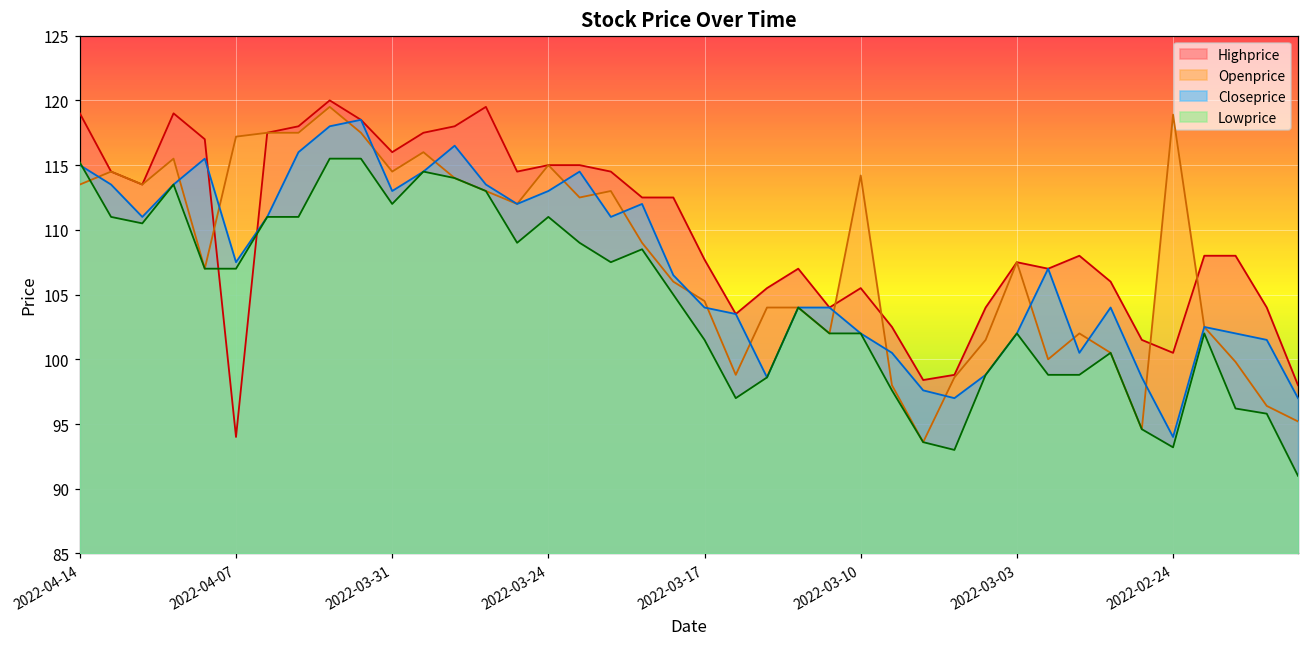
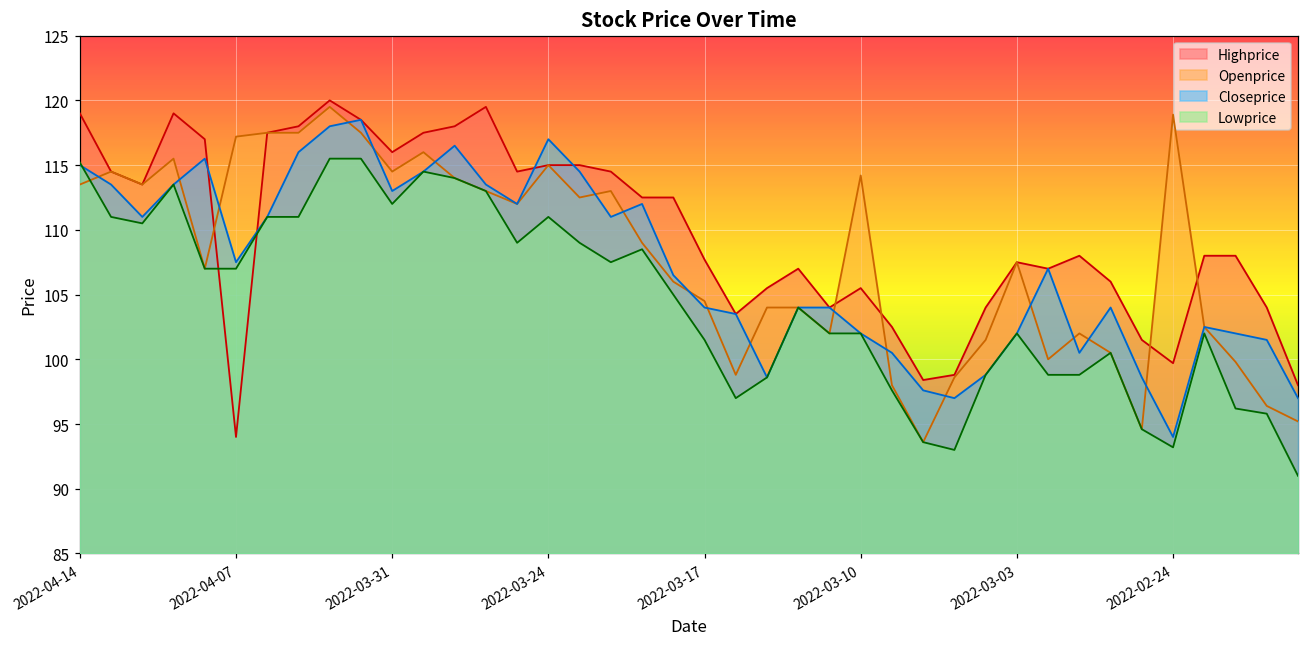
  {
    "Highprice": {
      "2022-04-14": 119.0,
      "2022-04-07": 94.0,
      "2022-03-31": 116.0,
      "2022-03-17": 107.7,
      "2022-03-10": 105.5,
-     "2022-02-24": 100.5
+     "2022-02-24": 99.7
    },
    "Openprice": {
      "2022-04-14": 113.5,
      "2022-04-07": 117.2,
      "2022-03-31": 114.5,
      "2022-03-17": 104.5,
      "2022-03-10": 114.2,
      "2022-02-24": 118.9
    },
    "Closeprice": {
      "2022-04-07": 107.5,
      "2022-03-31": 113,
-     "2022-03-24": 113,
+     "2022-03-24": 117,
      "2022-03-17": 104,
      "2022-02-24": 94
    },
    "Lowprice": {
      "2022-04-07": 107.0,
      "2022-03-31": 112.0,
      "2022-03-24": 111.0,
      "2022-03-17": 101.5,
      "2022-02-24": 93.2
    }
  }
